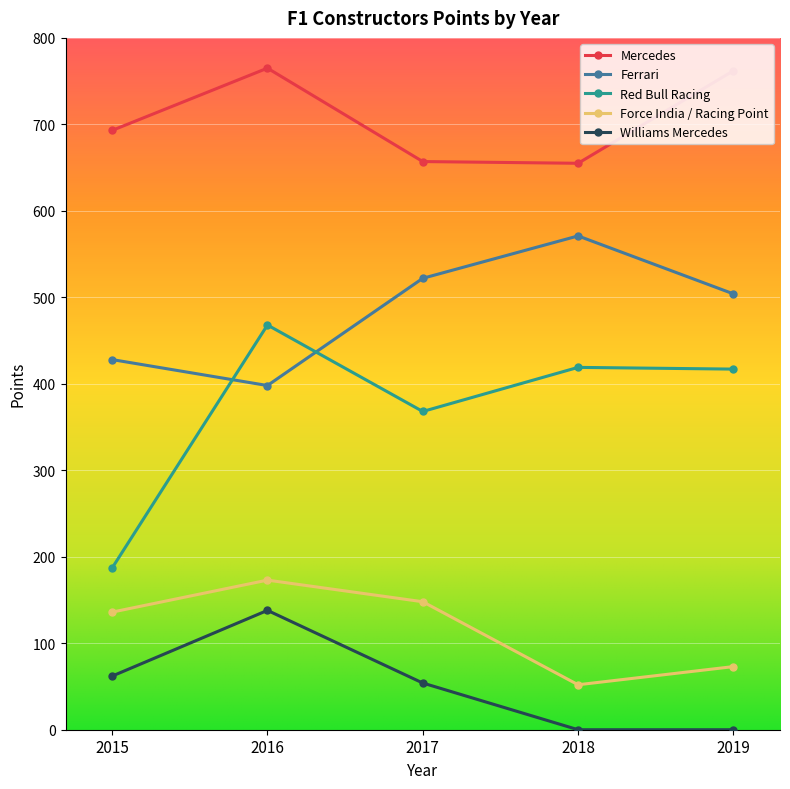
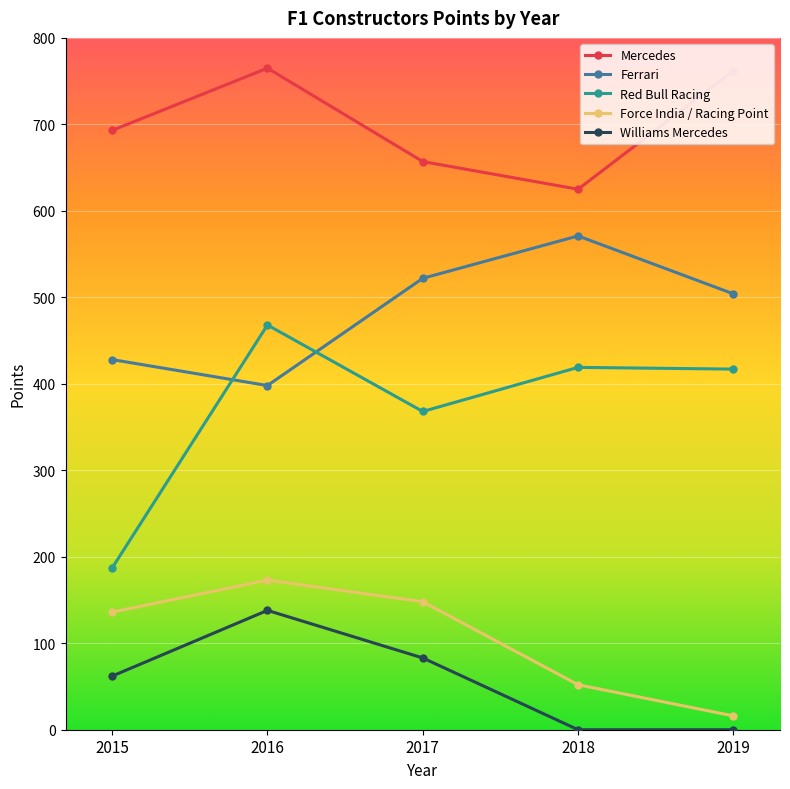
  {
    "Mercedes": {
      "2015": 690,
      "2016": 770,
      "2017": 660,
-     "2018": 660
+     "2018": 630
    },
    "Force India / Racing Point": {
      "2015": 140,
      "2016": 170,
      "2017": 150,
      "2018": 50,
-     "2019": 70
+     "2019": 20
    },
    "Williams Mercedes": {
      "2015": 60,
      "2016": 140,
-     "2017": 50,
+     "2017": 80,
      "2018": 0,
      "2019": 0
    }
  }
